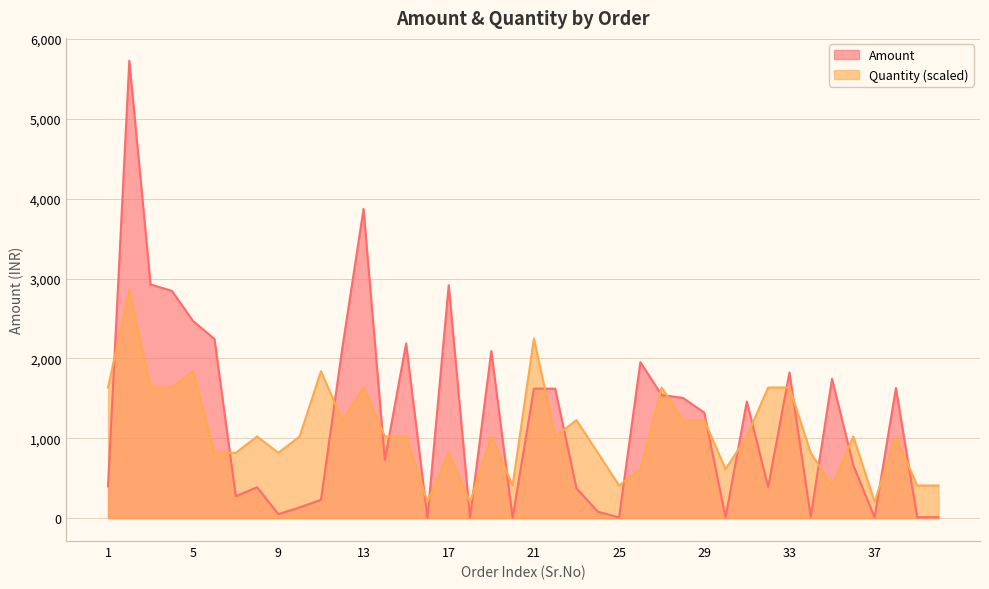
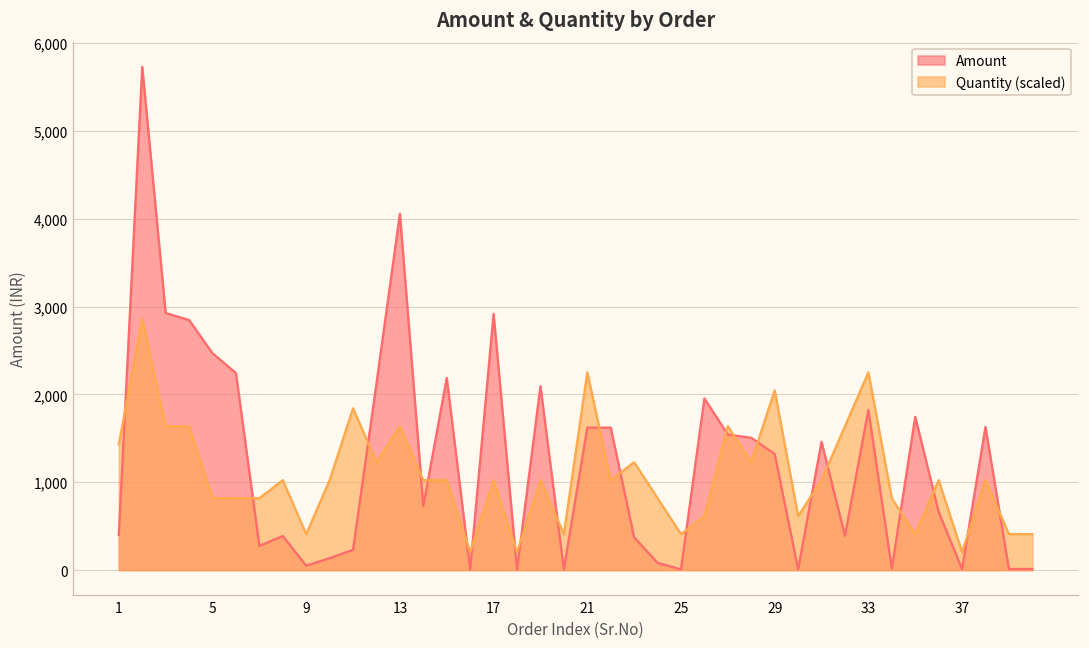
  {
    "Amount": {
      "1": "400",
      "5": "2,500",
      "9": "100",
-     "13": "3,900",
+     "13": "4,100",
      "17": "2,900",
      "21": "1,600",
      "25": "0",
      "29": "1,300",
      "33": "1,800",
      "37": "0"
    },
    "Quantity (scaled)": {
-     "1": "1,600",
-     "5": "1,800",
-     "9": "800",
+     "1": "1,400",
+     "5": "800",
+     "9": "400",
      "13": "1,600",
-     "17": "800",
+     "17": "1,000",
      "21": "2,300",
      "25": "400",
-     "29": "1,200",
-     "33": "1,600",
+     "29": "2,000",
+     "33": "2,300",
      "37": "200"
    }
  }
